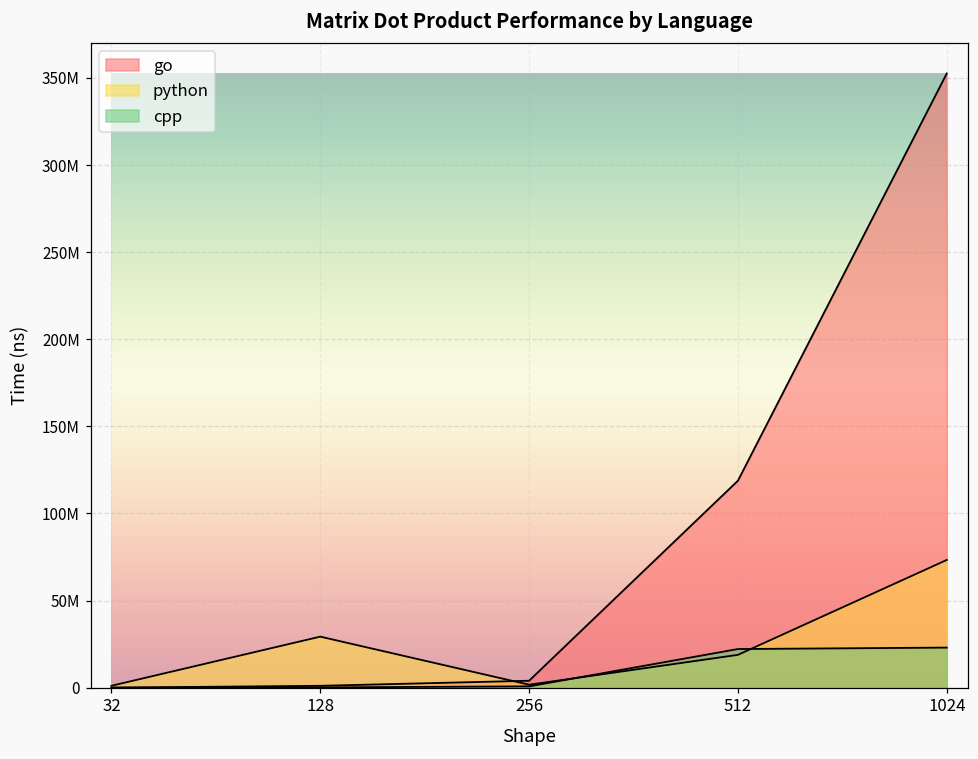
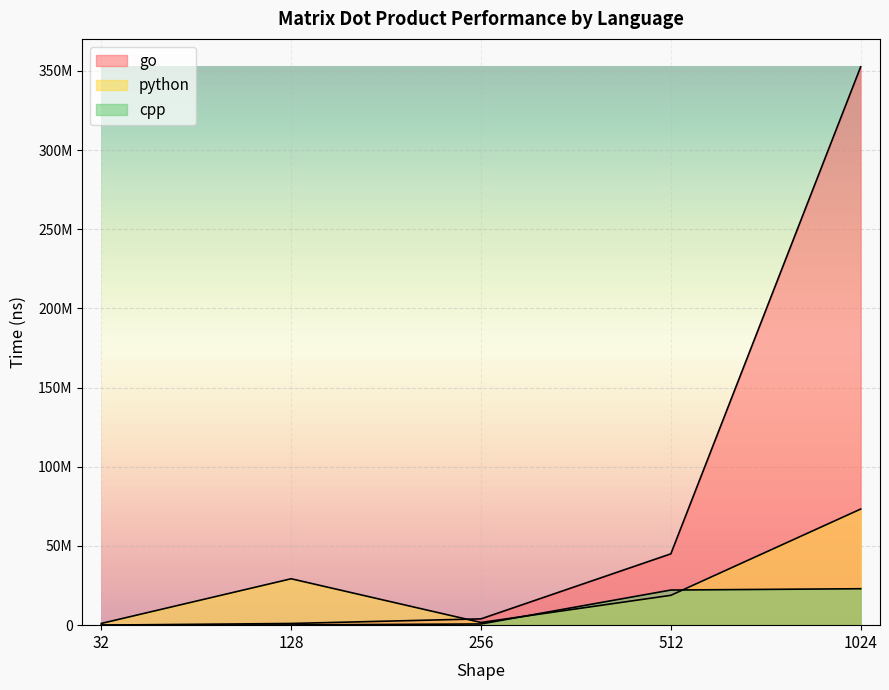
  {
    "go": {
      "256": 4000000,
-     "512": 119000000,
+     "512": 45000000,
      "1024": 353000000
    },
    "python": {
      "128": 29000000,
      "512": 19000000,
      "1024": 73000000
    },
    "cpp": {
      "512": 22000000,
      "1024": 23000000
    }
  }
